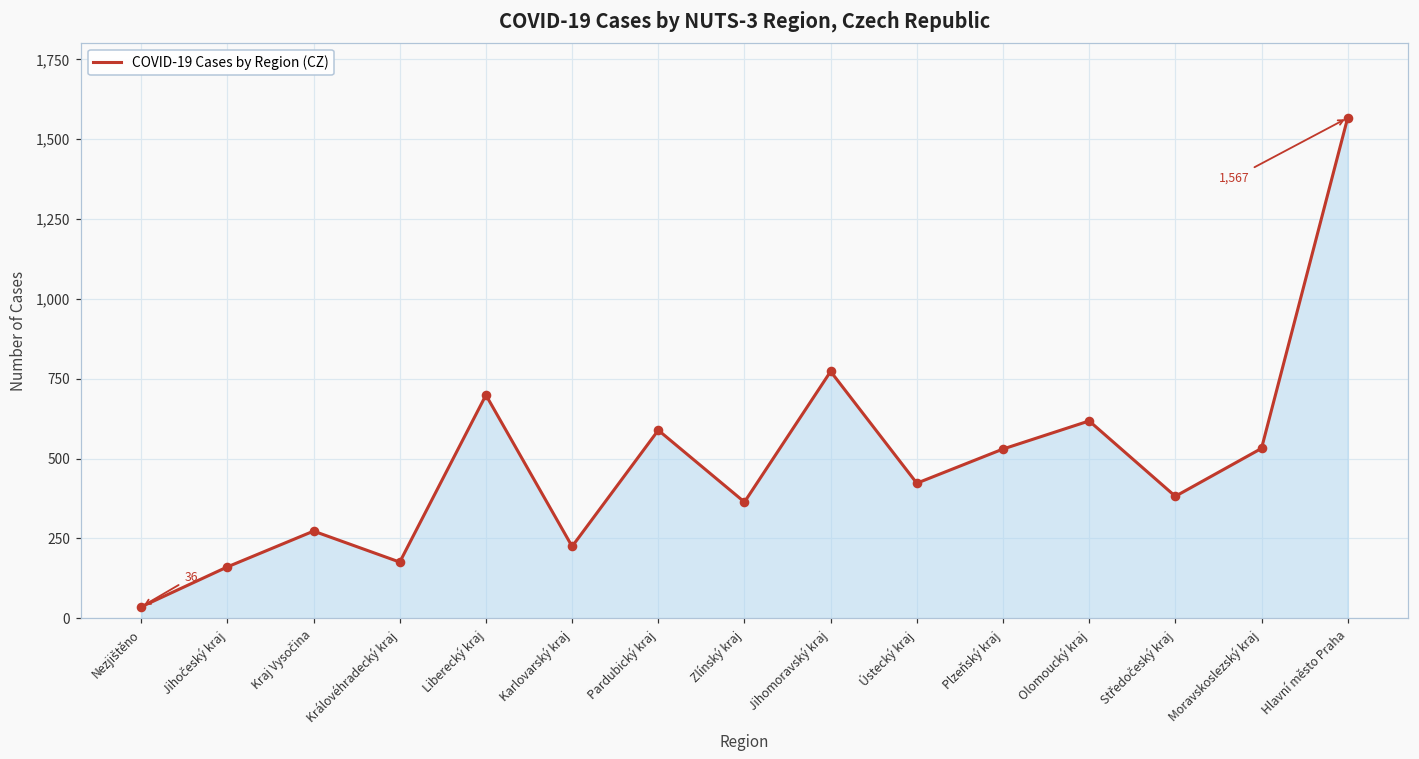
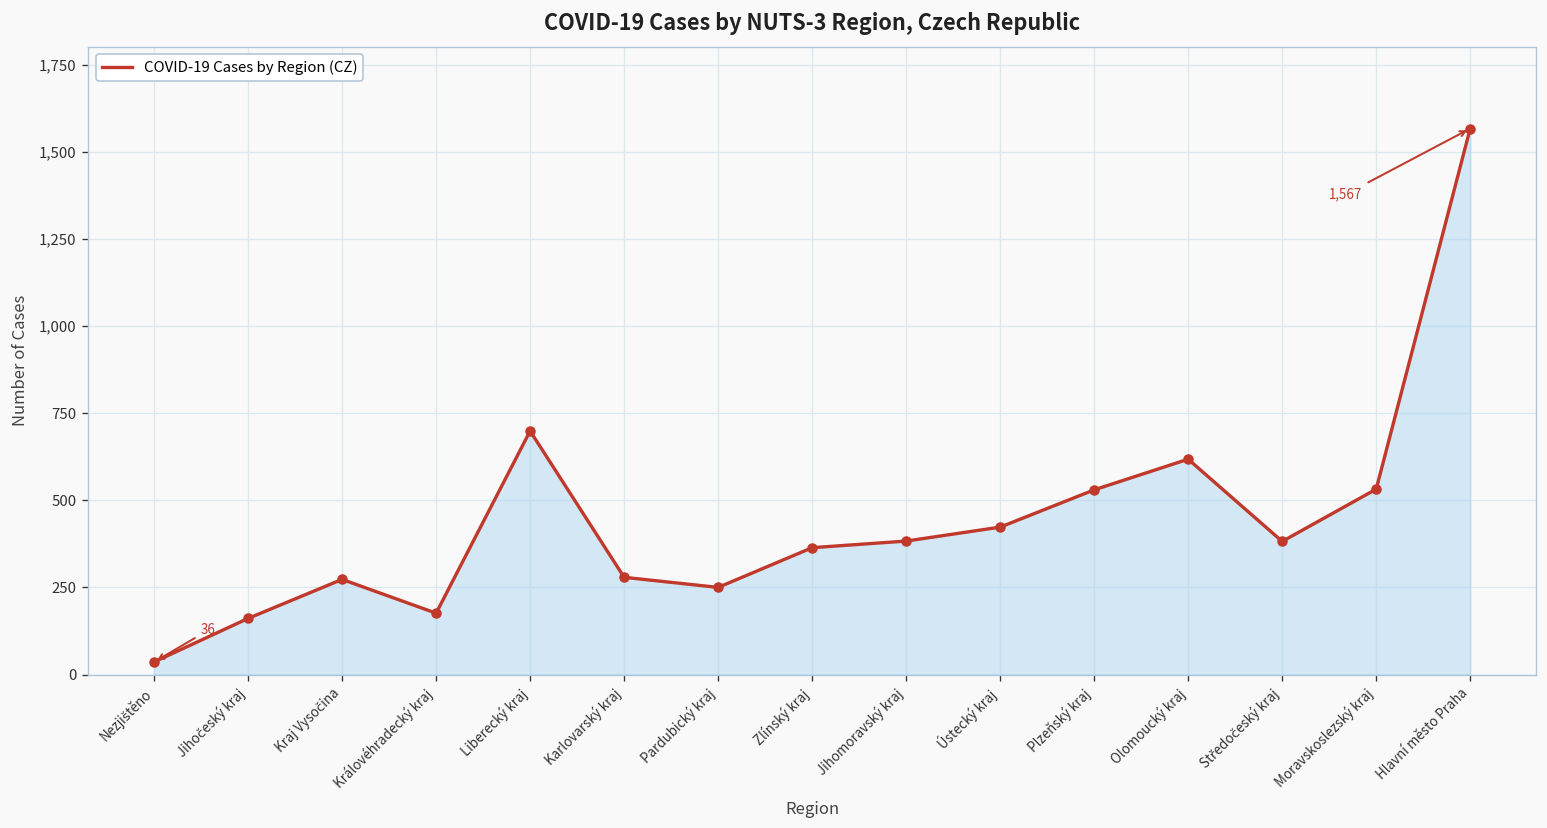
  {
    "Jihočeský kraj": 160,
    "Kraj Vysočina": 270,
    "Královéhradecký kraj": 180,
    "Liberecký kraj": 700,
-   "Karlovarský kraj": 230,
-   "Pardubický kraj": 590,
+   "Karlovarský kraj": 280,
+   "Pardubický kraj": 250,
    "Zlínský kraj": 360,
-   "Jihomoravský kraj": 770,
+   "Jihomoravský kraj": 380,
    "Ústecký kraj": 420,
    "Plzeňský kraj": 530,
    "Olomoucký kraj": 620,
    "Středočeský kraj": 380,
    "Moravskoslezský kraj": 530
  }
